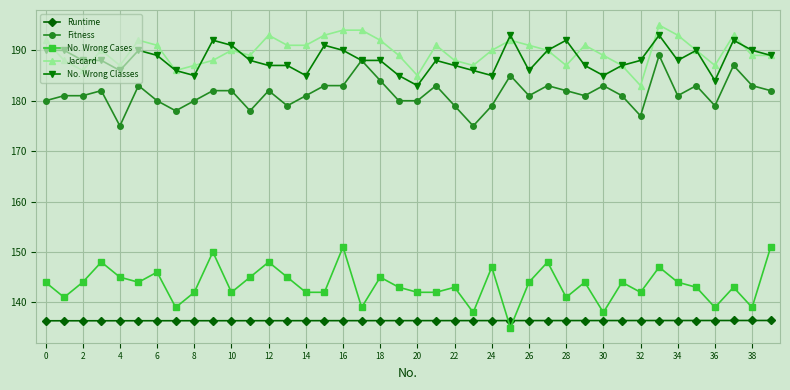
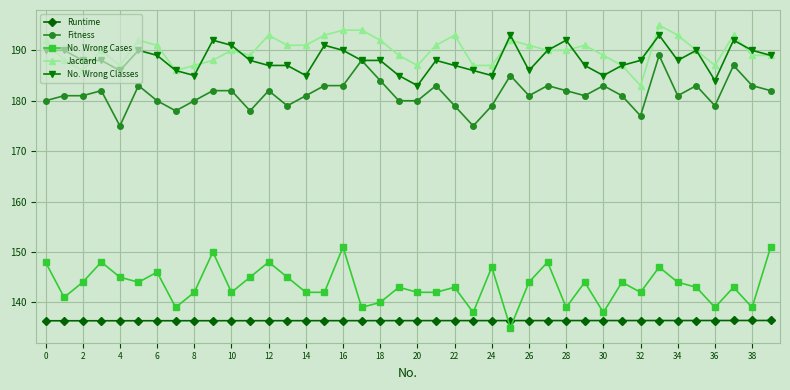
  {
    "No. Wrong Cases": {
-     "0": 144,
+     "0": 148,
      "2": 144,
      "4": 145,
      "6": 146,
      "8": 142,
      "10": 142,
      "12": 148,
      "14": 142,
      "16": 151,
-     "18": 145,
+     "18": 140,
      "20": 142,
      "22": 143,
      "24": 147,
      "26": 144,
-     "28": 141,
+     "28": 139,
      "30": 138,
      "32": 142,
      "34": 144,
      "36": 139,
      "38": 139
    },
    "Jaccard": {
      "6": 191,
      "8": 187,
      "10": 190,
      "12": 193,
      "14": 191,
      "16": 194,
      "18": 192,
-     "20": 185,
-     "22": 188,
-     "24": 190,
+     "20": 187,
+     "22": 193,
+     "24": 187,
      "26": 191,
-     "28": 187,
+     "28": 190,
      "30": 189,
      "32": 183,
      "34": 193,
      "36": 187,
      "38": 189
    }
  }
